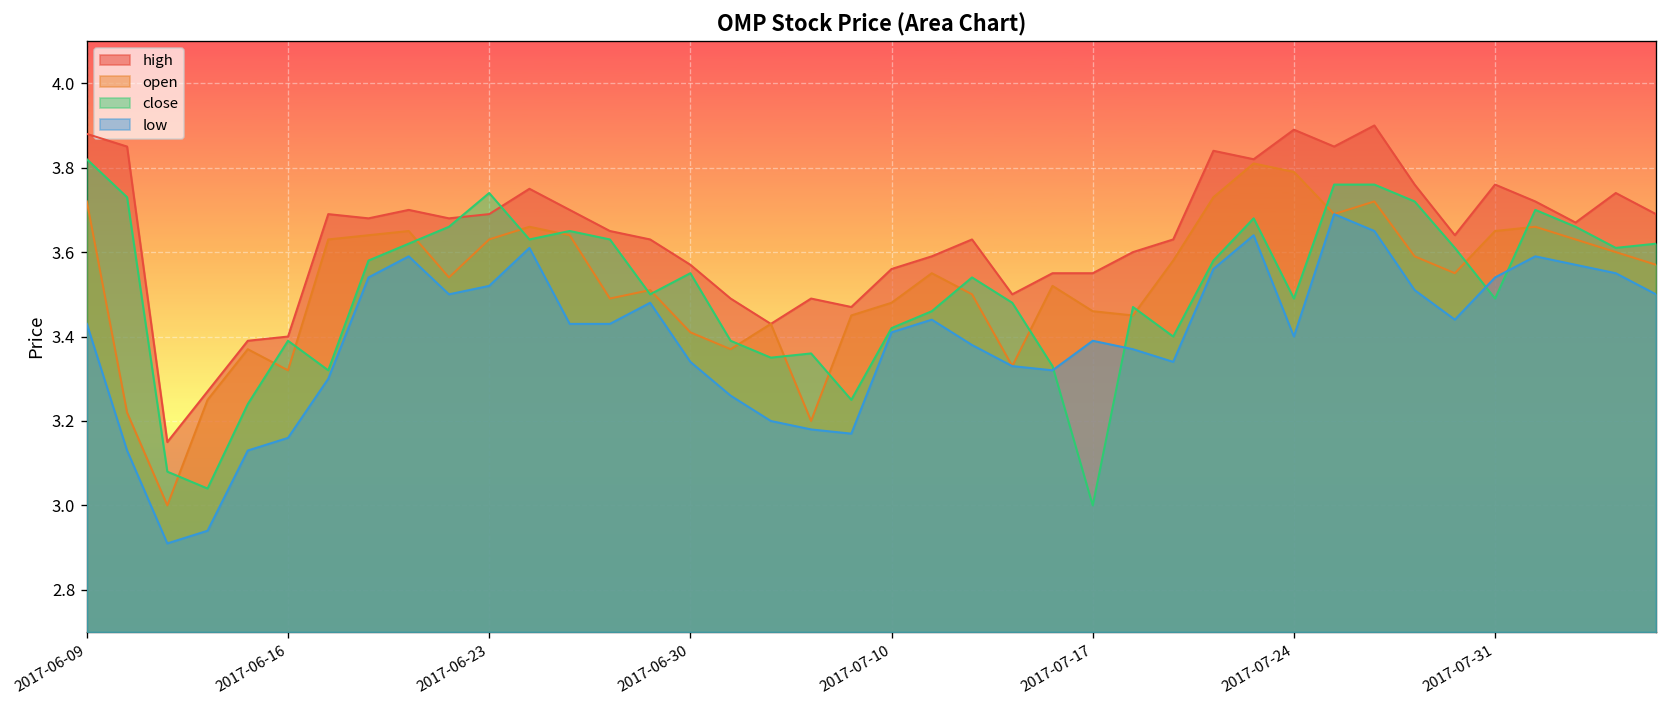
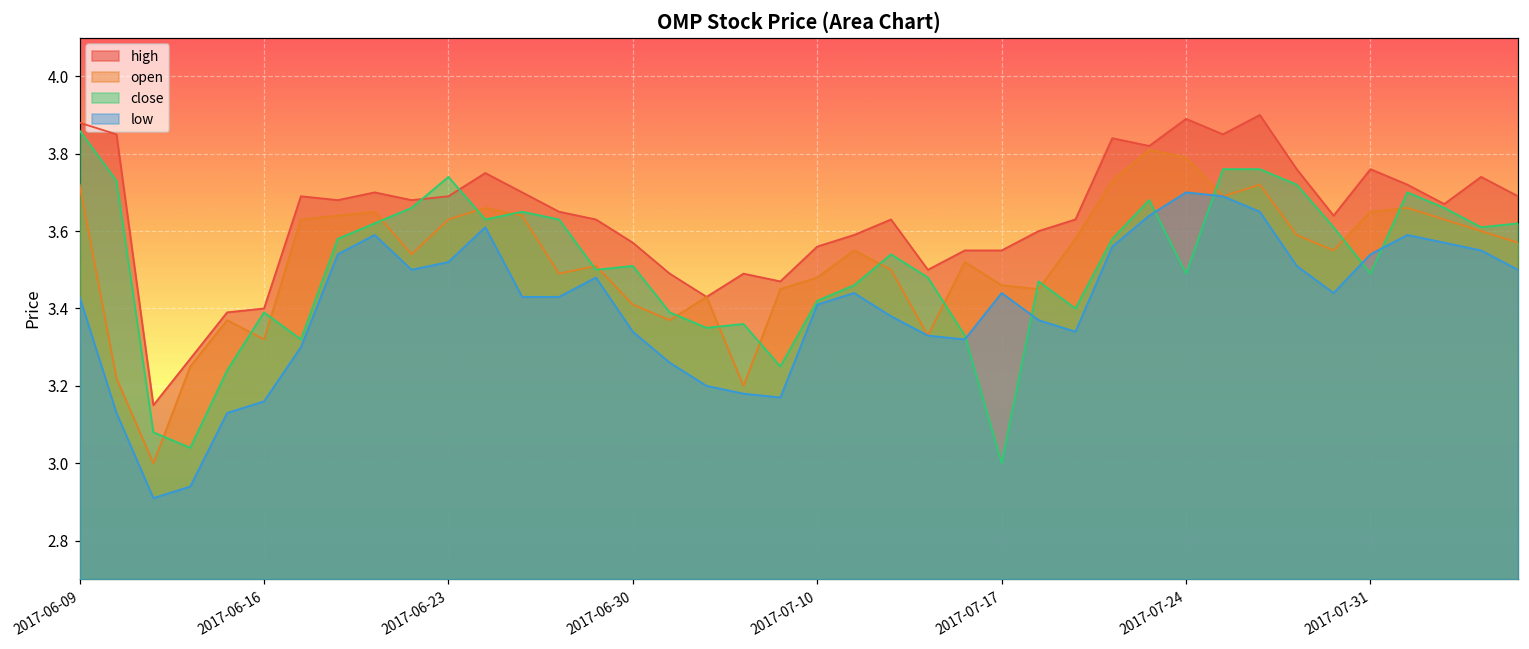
  {
    "close": {
-     "2017-06-09": 3.82,
+     "2017-06-09": 3.86,
      "2017-06-16": 3.39,
      "2017-06-23": 3.74,
-     "2017-06-30": 3.55,
+     "2017-06-30": 3.51,
      "2017-07-10": 3.42,
      "2017-07-17": 3.00,
      "2017-07-24": 3.49,
      "2017-07-31": 3.49
    },
    "low": {
      "2017-06-09": 3.43,
      "2017-06-16": 3.16,
      "2017-06-23": 3.52,
      "2017-06-30": 3.34,
      "2017-07-10": 3.41,
-     "2017-07-17": 3.39,
-     "2017-07-24": 3.4,
+     "2017-07-17": 3.44,
+     "2017-07-24": 3.7,
      "2017-07-31": 3.54
    }
  }
